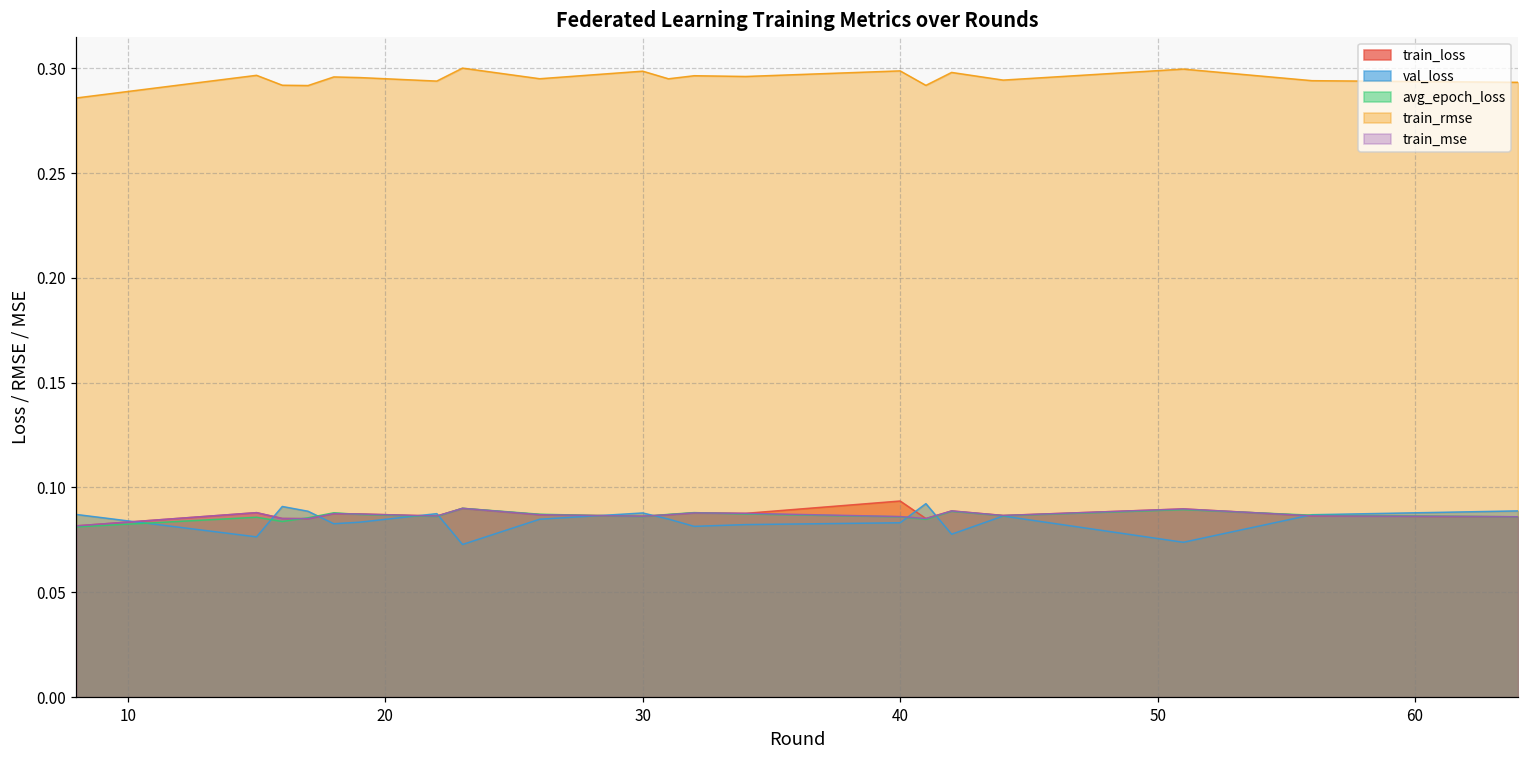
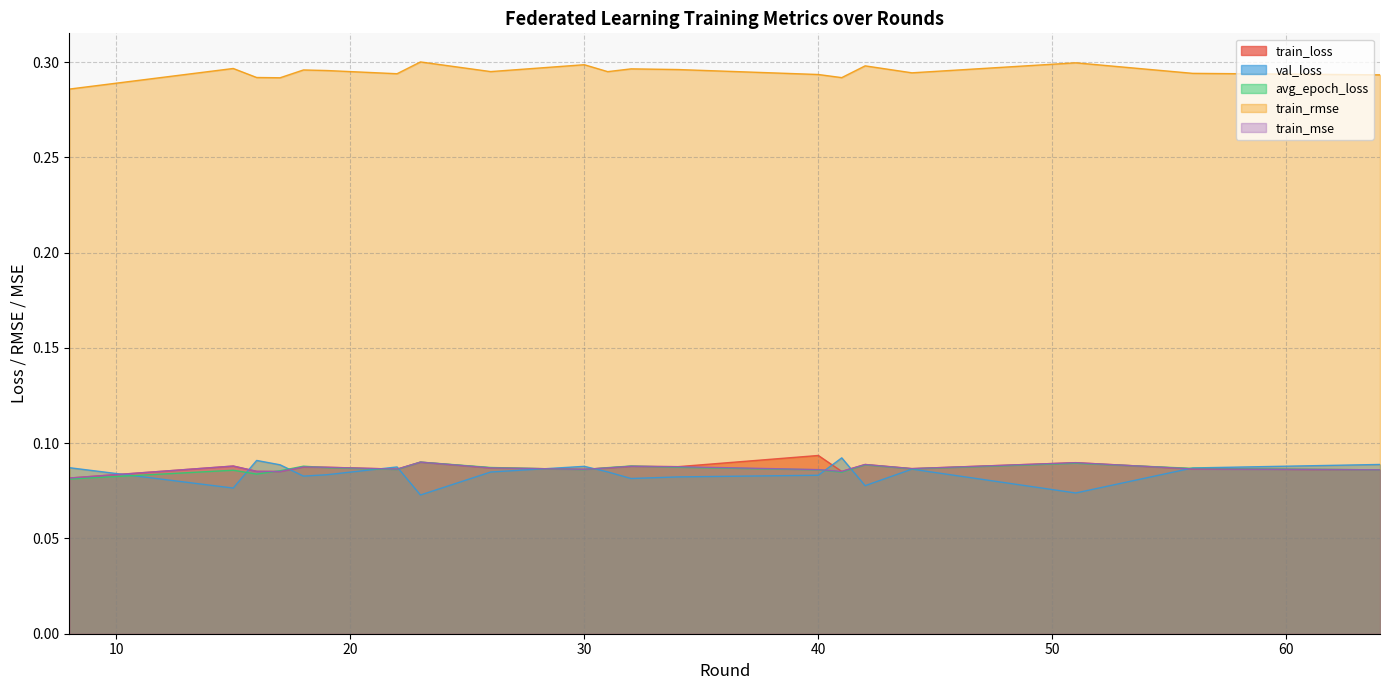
  {
    "train_loss": {
      "40": 0.094
    },
    "val_loss": {
      "30": 0.088,
      "40": 0.083
    },
    "train_rmse": {
      "30": 0.299,
-     "40": 0.299
+     "40": 0.293
    }
  }
